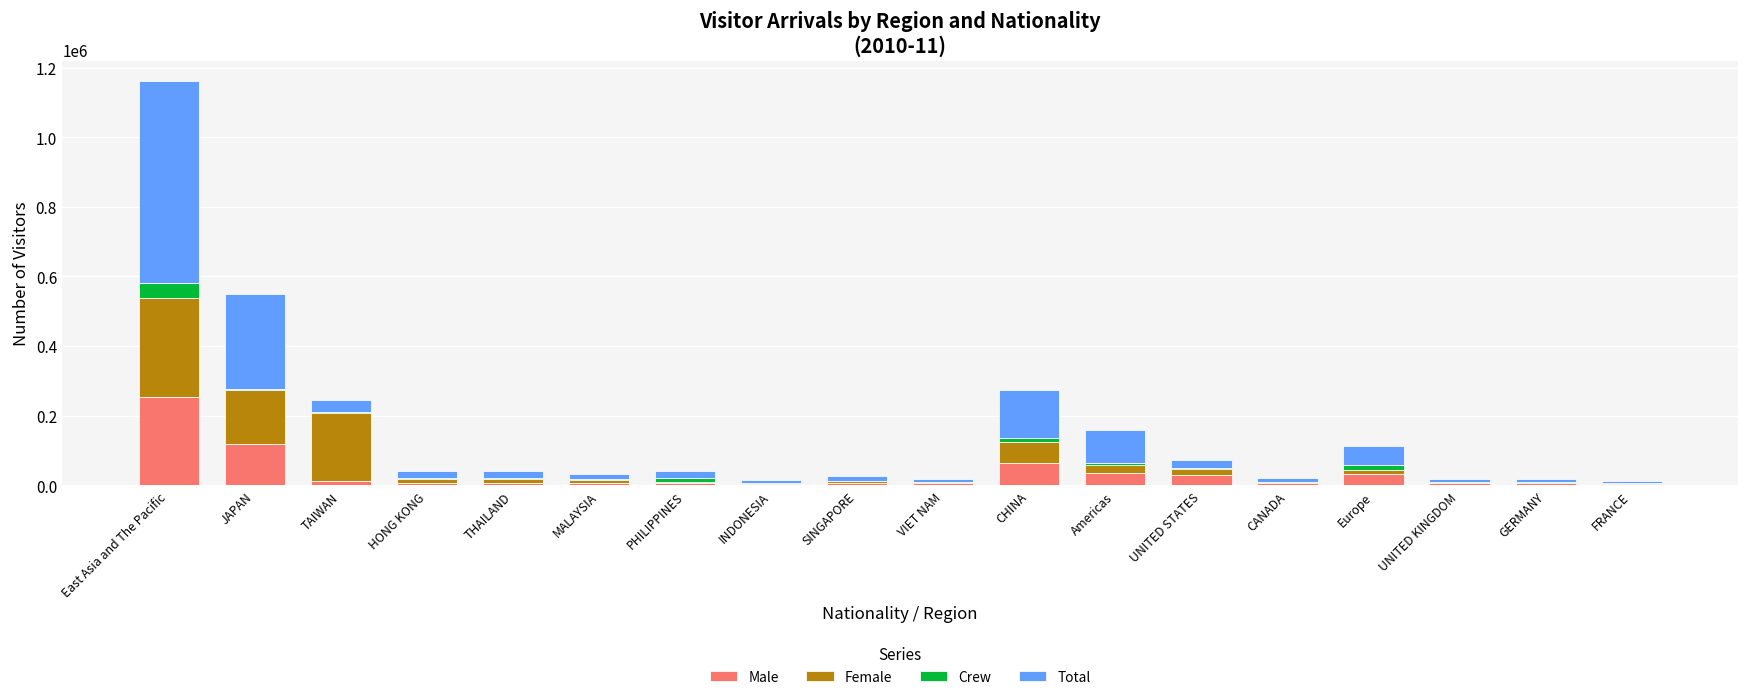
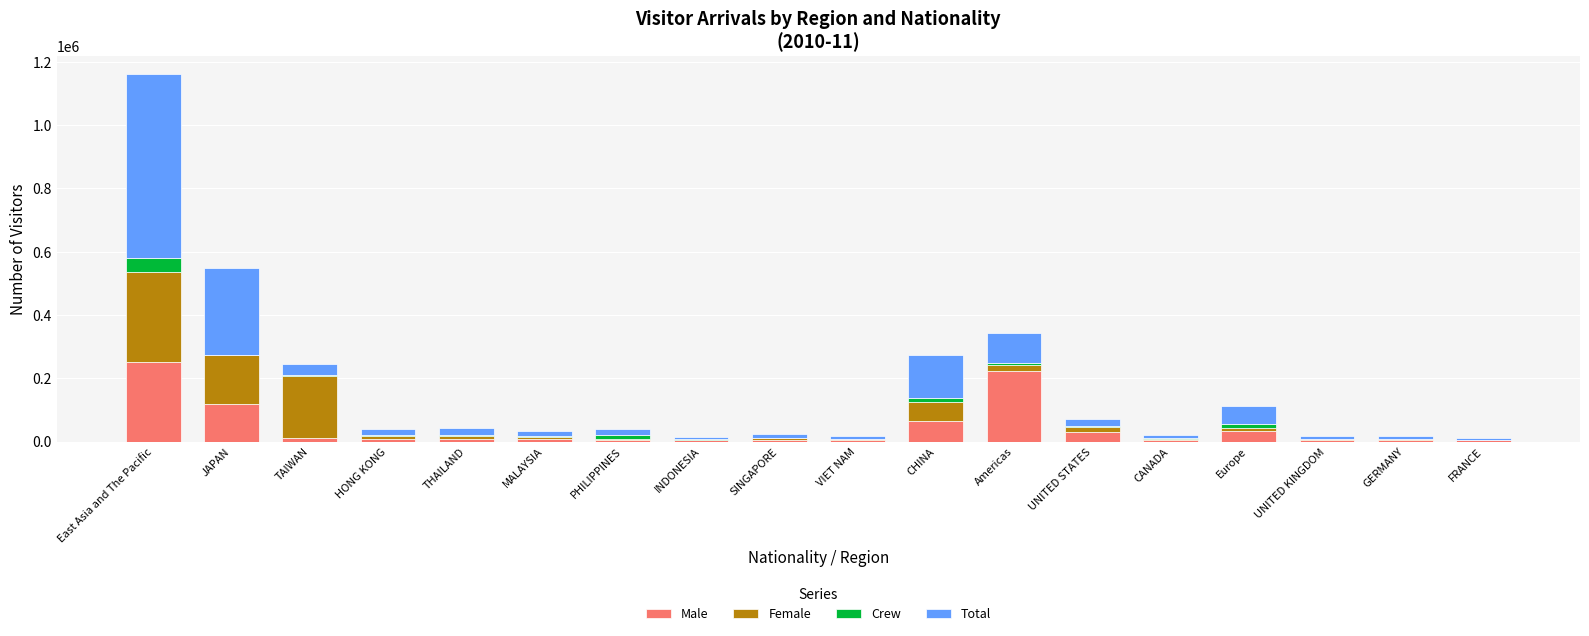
  {
    "Male": {
      "East Asia and The Pacific": 250000,
      "JAPAN": 120000,
      "TAIWAN": 10000,
      "CHINA": 60000,
-     "Americas": 40000,
+     "Americas": 220000,
      "UNITED STATES": 30000,
      "Europe": 30000
    },
    "Female": {
      "East Asia and The Pacific": 280000,
      "JAPAN": 150000,
      "TAIWAN": 200000,
      "HONG KONG": 10000,
      "THAILAND": 10000,
      "MALAYSIA": 10000,
      "CHINA": 60000,
      "Americas": 20000,
      "UNITED STATES": 20000,
      "Europe": 10000
    },
    "Crew": {
      "East Asia and The Pacific": 40000,
      "PHILIPPINES": 10000,
      "CHINA": 10000,
      "Europe": 10000
    },
    "Total": {
      "East Asia and The Pacific": 580000,
      "JAPAN": 270000,
      "TAIWAN": 40000,
      "HONG KONG": 20000,
      "THAILAND": 20000,
      "MALAYSIA": 20000,
      "PHILIPPINES": 20000,
      "SINGAPORE": 10000,
      "VIET NAM": 10000,
      "CHINA": 140000,
      "Americas": 90000,
      "UNITED STATES": 20000,
      "CANADA": 10000,
      "Europe": 60000,
      "UNITED KINGDOM": 10000,
      "GERMANY": 10000
    }
  }
